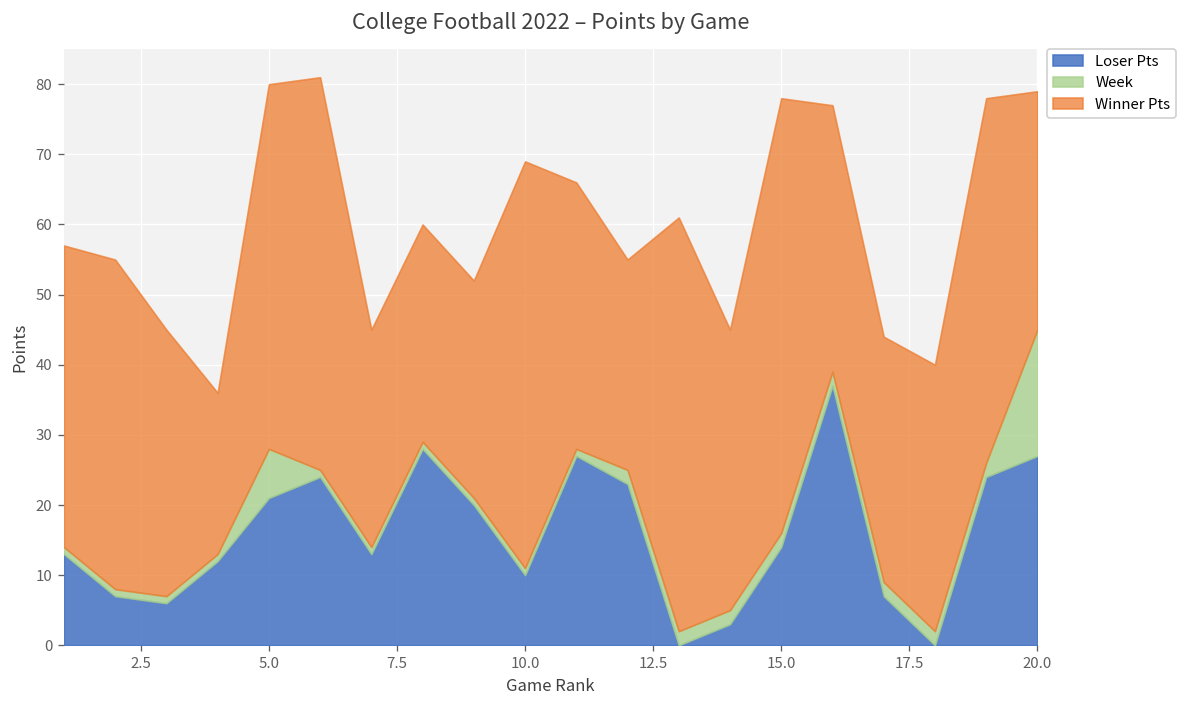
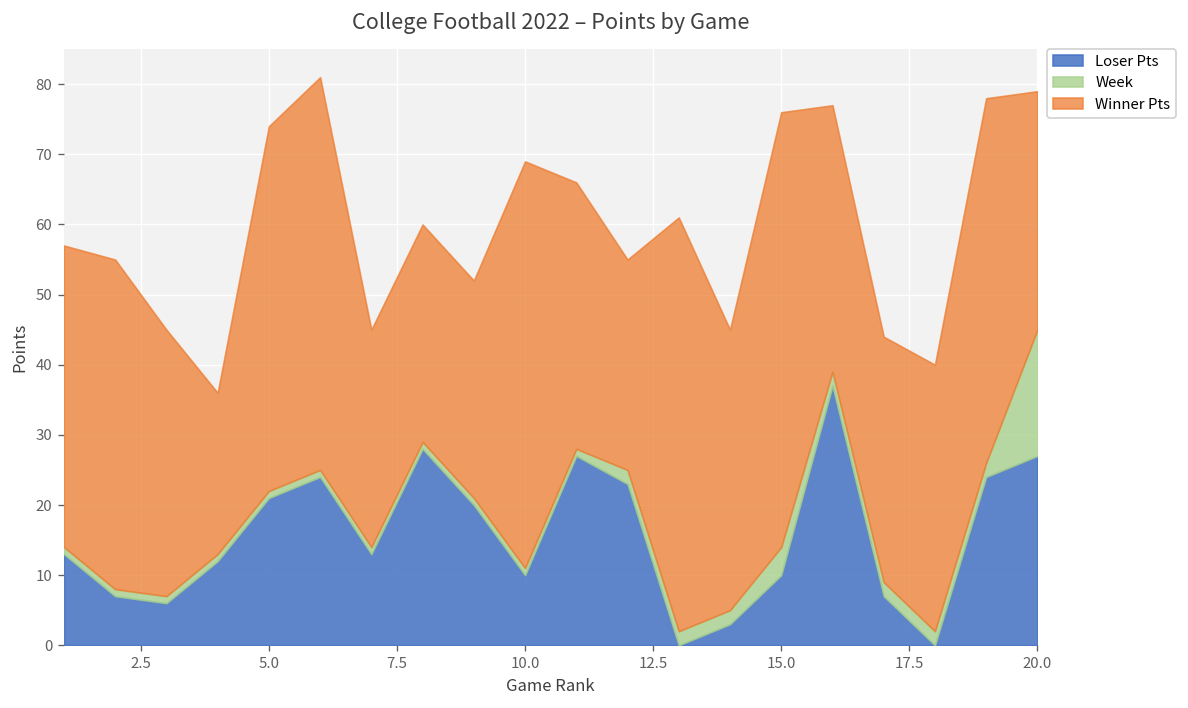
  {
    "Loser Pts": {
      "5.0": 21,
      "10.0": 10,
-     "15.0": 14,
+     "15.0": 10,
      "20.0": 27
    },
    "Week": {
-     "5.0": 7,
+     "5.0": 1,
      "10.0": 1,
-     "15.0": 2,
+     "15.0": 4,
      "20.0": 18
    },
    "Winner Pts": {
      "5.0": 52,
      "10.0": 58,
      "15.0": 62,
      "20.0": 34
    }
  }
